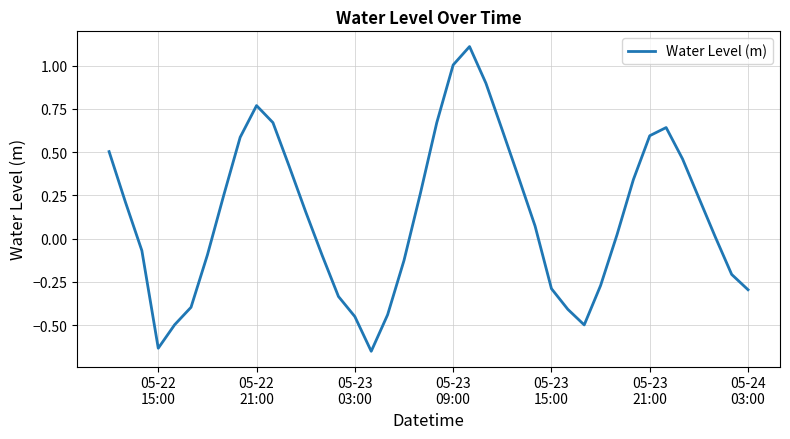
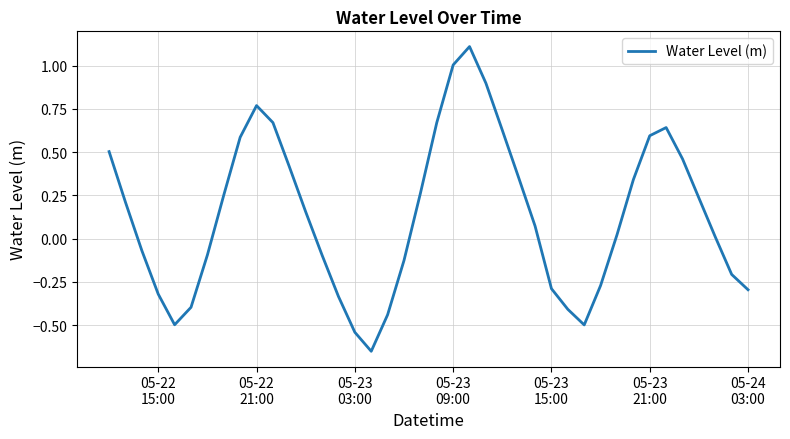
  {
-   "05-22 15:00": -0.63,
+   "05-22 15:00": -0.32,
    "05-22 21:00": 0.77,
-   "05-23 03:00": -0.45,
+   "05-23 03:00": -0.54,
    "05-23 09:00": 1.00,
    "05-23 15:00": -0.29,
    "05-23 21:00": 0.59,
    "05-24 03:00": -0.30
  }
